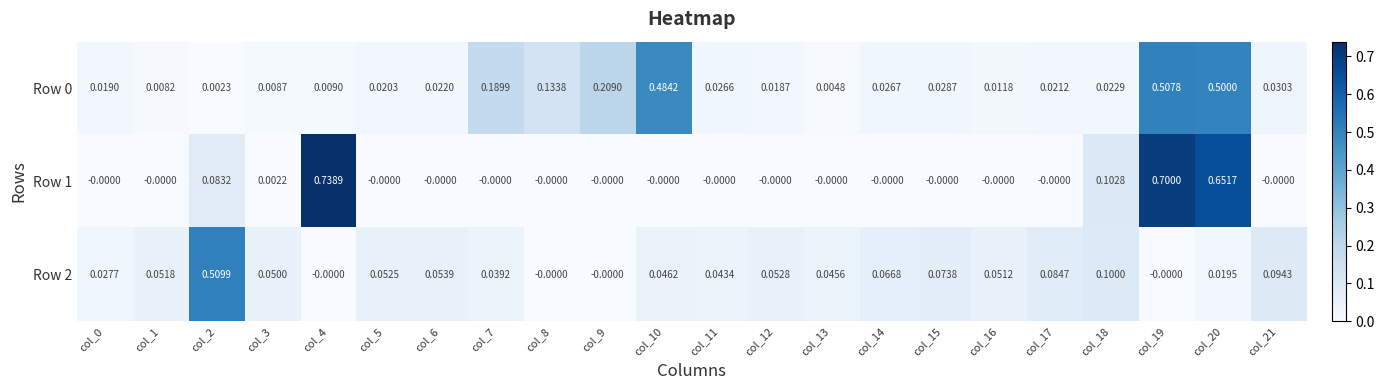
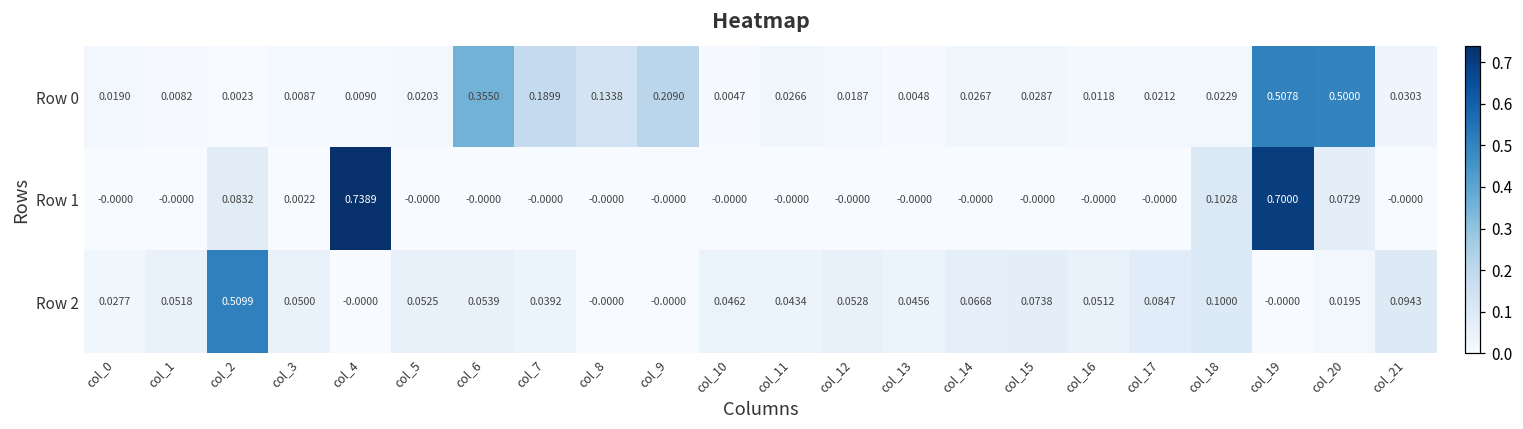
  {
    "Row 0": {
      "col_0": 0.0190,
      "col_1": 0.0082,
      "col_2": 0.0023,
      "col_3": 0.0087,
      "col_4": 0.0090,
      "col_5": 0.0203,
-     "col_6": 0.0220,
+     "col_6": 0.3550,
      "col_7": 0.1899,
      "col_8": 0.1338,
      "col_9": 0.2090,
-     "col_10": 0.4842,
+     "col_10": 0.0047,
      "col_11": 0.0266,
      "col_12": 0.0187,
      "col_13": 0.0048,
      "col_14": 0.0267,
      "col_15": 0.0287,
      "col_16": 0.0118,
      "col_17": 0.0212,
      "col_18": 0.0229,
      "col_19": 0.5078,
      "col_20": 0.5000,
      "col_21": 0.0303
    },
    "Row 1": {
      "col_0": -0.0000,
      "col_1": -0.0000,
      "col_2": 0.0832,
      "col_3": 0.0022,
      "col_4": 0.7389,
      "col_5": -0.0000,
      "col_6": -0.0000,
      "col_7": -0.0000,
      "col_8": -0.0000,
      "col_9": -0.0000,
      "col_10": -0.0000,
      "col_11": -0.0000,
      "col_12": -0.0000,
      "col_13": -0.0000,
      "col_14": -0.0000,
      "col_15": -0.0000,
      "col_16": -0.0000,
      "col_17": -0.0000,
      "col_18": 0.1028,
      "col_19": 0.7000,
-     "col_20": 0.6517,
+     "col_20": 0.0729,
      "col_21": -0.0000
    },
    "Row 2": {
      "col_0": 0.0277,
      "col_1": 0.0518,
      "col_2": 0.5099,
      "col_3": 0.0500,
      "col_4": -0.0000,
      "col_5": 0.0525,
      "col_6": 0.0539,
      "col_7": 0.0392,
      "col_8": -0.0000,
      "col_9": -0.0000,
      "col_10": 0.0462,
      "col_11": 0.0434,
      "col_12": 0.0528,
      "col_13": 0.0456,
      "col_14": 0.0668,
      "col_15": 0.0738,
      "col_16": 0.0512,
      "col_17": 0.0847,
      "col_18": 0.1000,
      "col_19": -0.0000,
      "col_20": 0.0195,
      "col_21": 0.0943
    }
  }
